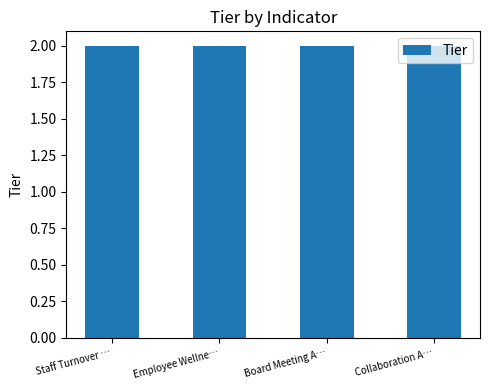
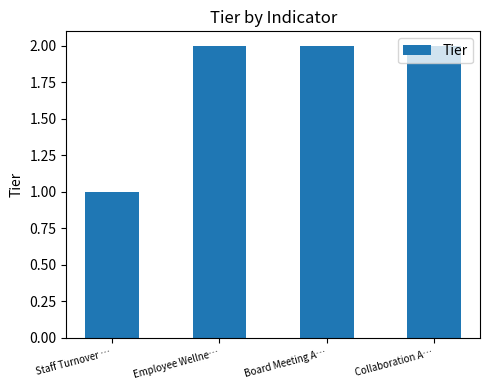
  {
-   "Staff Turnover …": 2,
+   "Staff Turnover …": 1,
    "Employee Wellne…": 2,
    "Board Meeting A…": 2
  }
